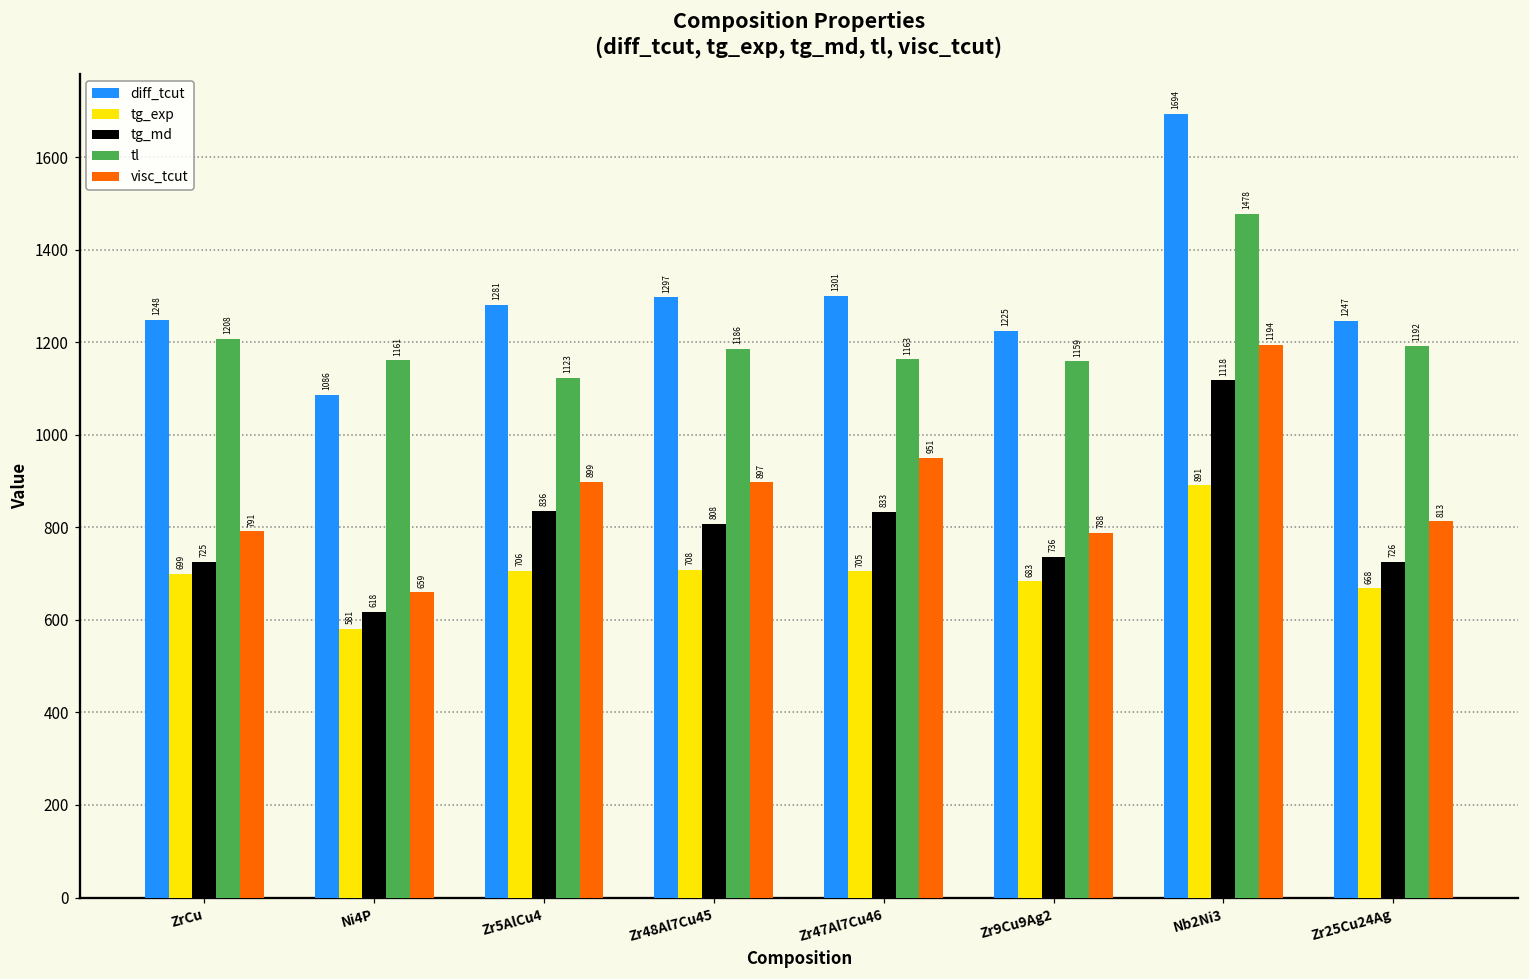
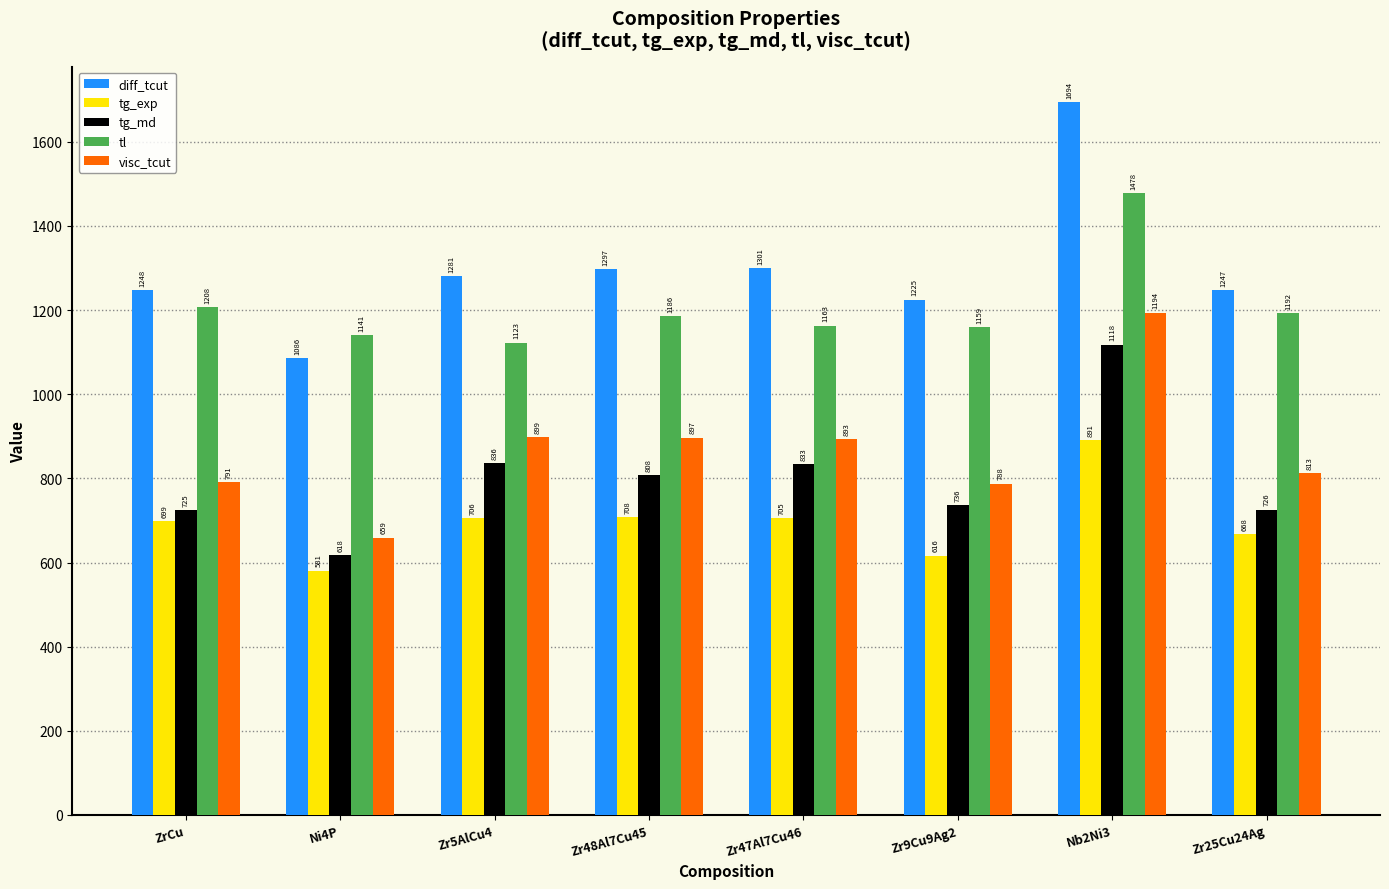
  {
    "diff_tcut": {
      "ZrCu": 1248,
      "Ni4P": 1086,
      "Zr5AlCu4": 1281,
      "Zr48Al7Cu45": 1297,
      "Zr47Al7Cu46": 1301,
      "Zr9Cu9Ag2": 1225,
      "Nb2Ni3": 1694,
      "Zr25Cu24Ag": 1247
    },
    "tg_exp": {
      "ZrCu": 699,
      "Ni4P": 581,
      "Zr5AlCu4": 706,
      "Zr48Al7Cu45": 708,
      "Zr47Al7Cu46": 705,
-     "Zr9Cu9Ag2": 683,
+     "Zr9Cu9Ag2": 616,
      "Nb2Ni3": 891,
      "Zr25Cu24Ag": 668
    },
    "tg_md": {
      "ZrCu": 725,
      "Ni4P": 618,
      "Zr5AlCu4": 836,
      "Zr48Al7Cu45": 808,
      "Zr47Al7Cu46": 833,
      "Zr9Cu9Ag2": 736,
      "Nb2Ni3": 1118,
      "Zr25Cu24Ag": 726
    },
    "tl": {
      "ZrCu": 1208,
-     "Ni4P": 1161,
+     "Ni4P": 1141,
      "Zr5AlCu4": 1123,
      "Zr48Al7Cu45": 1186,
      "Zr47Al7Cu46": 1163,
      "Zr9Cu9Ag2": 1159,
      "Nb2Ni3": 1478,
      "Zr25Cu24Ag": 1192
    },
    "visc_tcut": {
      "ZrCu": 791,
      "Ni4P": 659,
      "Zr5AlCu4": 899,
      "Zr48Al7Cu45": 897,
-     "Zr47Al7Cu46": 951,
+     "Zr47Al7Cu46": 893,
      "Zr9Cu9Ag2": 788,
      "Nb2Ni3": 1194,
      "Zr25Cu24Ag": 813
    }
  }
